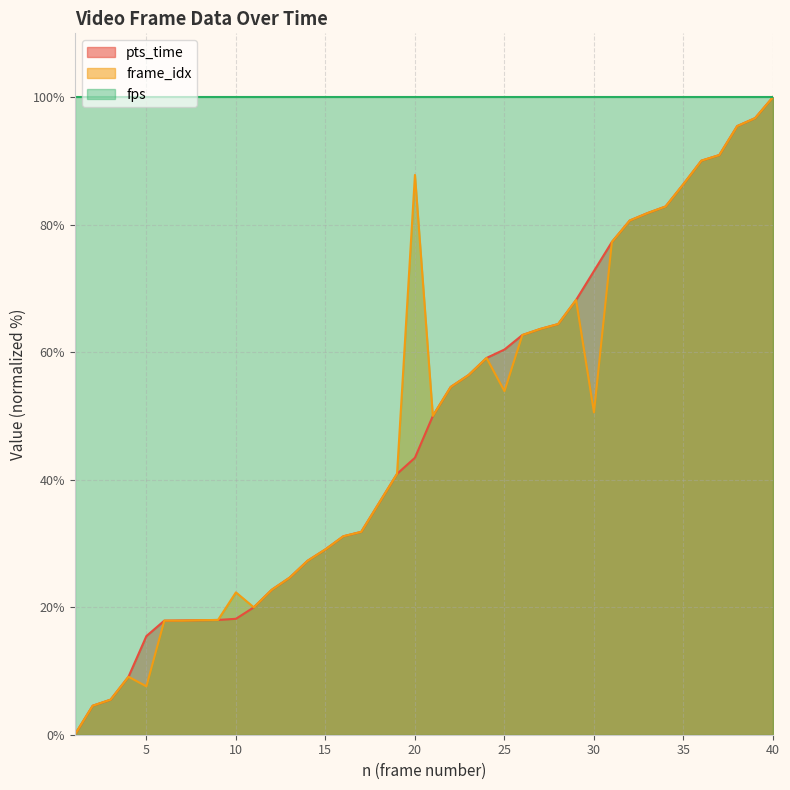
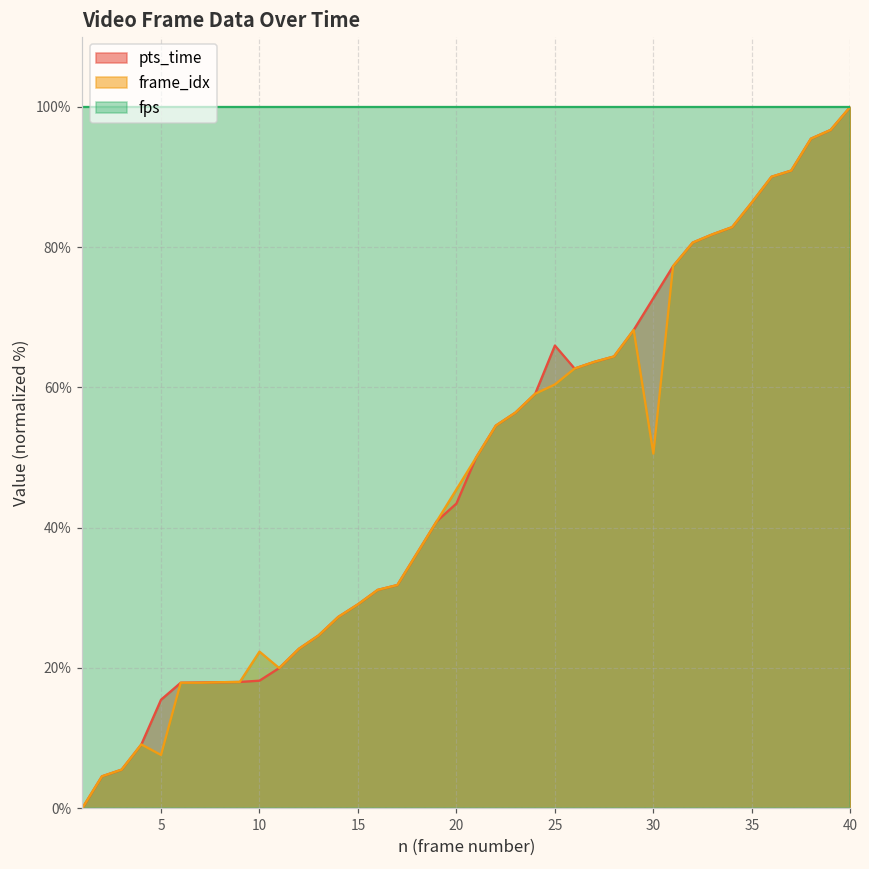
  {
    "pts_time": {
      "5": "15%",
      "10": "18%",
      "20": "43%",
-     "25": "60%",
+     "25": "66%",
      "30": "73%"
    },
    "frame_idx": {
      "5": "8%",
      "10": "22%",
-     "20": "88%",
-     "25": "54%",
+     "20": "45%",
+     "25": "60%",
      "30": "51%"
    },
    "fps": {
      "10": "100%",
      "15": "100%",
      "20": "100%",
      "25": "100%",
      "30": "100%",
      "35": "100%"
    }
  }
